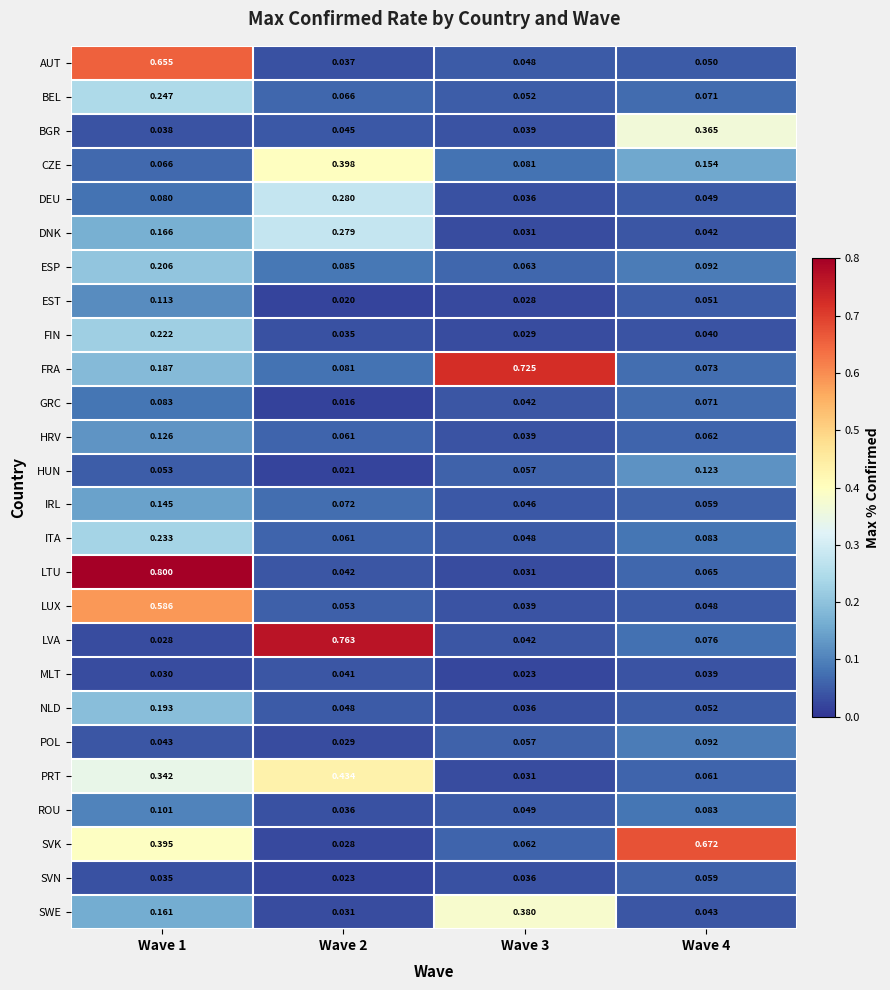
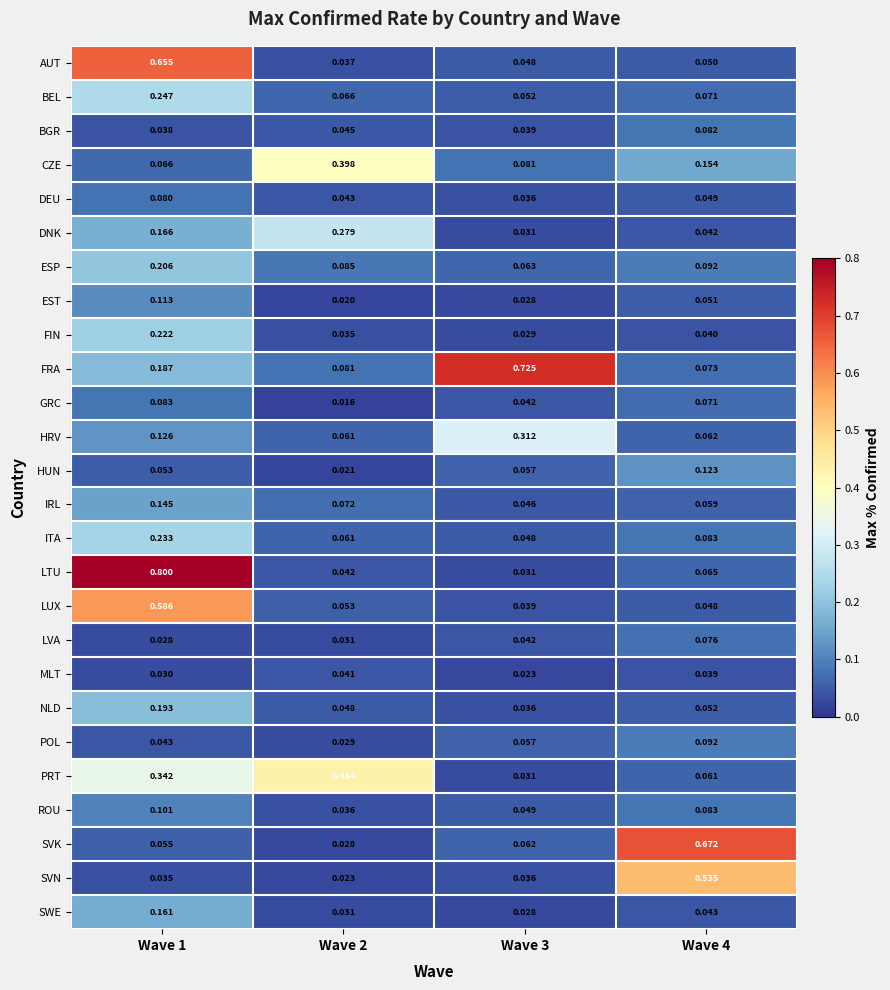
  {
    "AUT": {
      "Wave 1": 0.655,
      "Wave 2": 0.037,
      "Wave 3": 0.048,
      "Wave 4": 0.050
    },
    "BEL": {
      "Wave 1": 0.247,
      "Wave 2": 0.066,
      "Wave 3": 0.052,
      "Wave 4": 0.071
    },
    "BGR": {
      "Wave 1": 0.038,
      "Wave 2": 0.045,
      "Wave 3": 0.039,
-     "Wave 4": 0.365
+     "Wave 4": 0.082
    },
    "CZE": {
      "Wave 1": 0.066,
      "Wave 2": 0.398,
      "Wave 3": 0.081,
      "Wave 4": 0.154
    },
    "DEU": {
      "Wave 1": 0.080,
-     "Wave 2": 0.280,
+     "Wave 2": 0.043,
      "Wave 3": 0.036,
      "Wave 4": 0.049
    },
    "DNK": {
      "Wave 1": 0.166,
      "Wave 2": 0.279,
      "Wave 3": 0.031,
      "Wave 4": 0.042
    },
    "ESP": {
      "Wave 1": 0.206,
      "Wave 2": 0.085,
      "Wave 3": 0.063,
      "Wave 4": 0.092
    },
    "EST": {
      "Wave 1": 0.113,
      "Wave 2": 0.020,
      "Wave 3": 0.028,
      "Wave 4": 0.051
    },
    "FIN": {
      "Wave 1": 0.222,
      "Wave 2": 0.035,
      "Wave 3": 0.029,
      "Wave 4": 0.040
    },
    "FRA": {
      "Wave 1": 0.187,
      "Wave 2": 0.081,
      "Wave 3": 0.725,
      "Wave 4": 0.073
    },
    "GRC": {
      "Wave 1": 0.083,
      "Wave 2": 0.016,
      "Wave 3": 0.042,
      "Wave 4": 0.071
    },
    "HRV": {
      "Wave 1": 0.126,
      "Wave 2": 0.061,
-     "Wave 3": 0.039,
+     "Wave 3": 0.312,
      "Wave 4": 0.062
    },
    "HUN": {
      "Wave 1": 0.053,
      "Wave 2": 0.021,
      "Wave 3": 0.057,
      "Wave 4": 0.123
    },
    "IRL": {
      "Wave 1": 0.145,
      "Wave 2": 0.072,
      "Wave 3": 0.046,
      "Wave 4": 0.059
    },
    "ITA": {
      "Wave 1": 0.233,
      "Wave 2": 0.061,
      "Wave 3": 0.048,
      "Wave 4": 0.083
    },
    "LTU": {
      "Wave 1": 0.800,
      "Wave 2": 0.042,
      "Wave 3": 0.031,
      "Wave 4": 0.065
    },
    "LUX": {
      "Wave 1": 0.586,
      "Wave 2": 0.053,
      "Wave 3": 0.039,
      "Wave 4": 0.048
    },
    "LVA": {
      "Wave 1": 0.028,
-     "Wave 2": 0.763,
+     "Wave 2": 0.031,
      "Wave 3": 0.042,
      "Wave 4": 0.076
    },
    "MLT": {
      "Wave 1": 0.030,
      "Wave 2": 0.041,
      "Wave 3": 0.023,
      "Wave 4": 0.039
    },
    "NLD": {
      "Wave 1": 0.193,
      "Wave 2": 0.048,
      "Wave 3": 0.036,
      "Wave 4": 0.052
    },
    "POL": {
      "Wave 1": 0.043,
      "Wave 2": 0.029,
      "Wave 3": 0.057,
      "Wave 4": 0.092
    },
    "PRT": {
      "Wave 1": 0.342,
      "Wave 2": 0.434,
      "Wave 3": 0.031,
      "Wave 4": 0.061
    },
    "ROU": {
      "Wave 1": 0.101,
      "Wave 2": 0.036,
      "Wave 3": 0.049,
      "Wave 4": 0.083
    },
    "SVK": {
-     "Wave 1": 0.395,
+     "Wave 1": 0.055,
      "Wave 2": 0.028,
      "Wave 3": 0.062,
      "Wave 4": 0.672
    },
    "SVN": {
      "Wave 1": 0.035,
      "Wave 2": 0.023,
      "Wave 3": 0.036,
-     "Wave 4": 0.059
+     "Wave 4": 0.535
    },
    "SWE": {
      "Wave 1": 0.161,
      "Wave 2": 0.031,
-     "Wave 3": 0.380,
+     "Wave 3": 0.028,
      "Wave 4": 0.043
    }
  }
